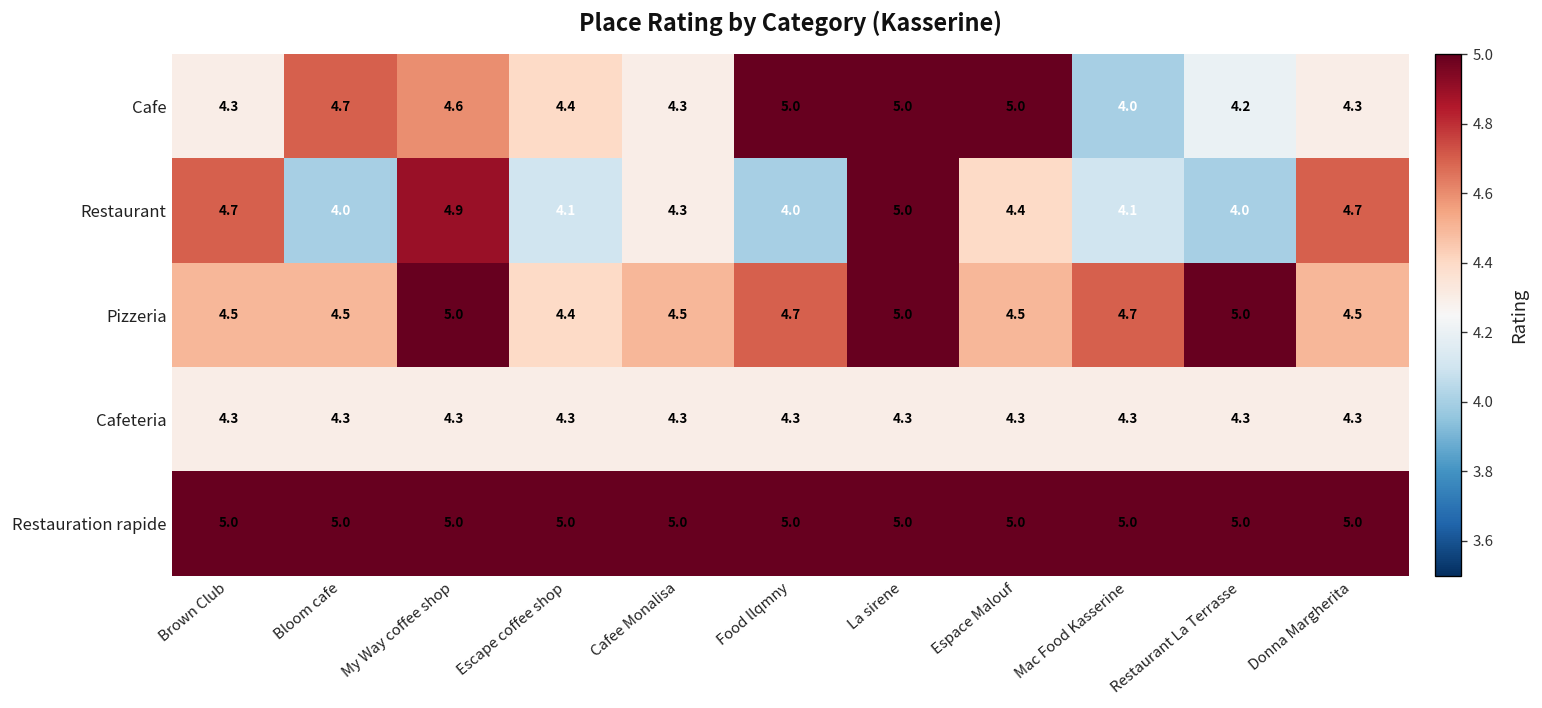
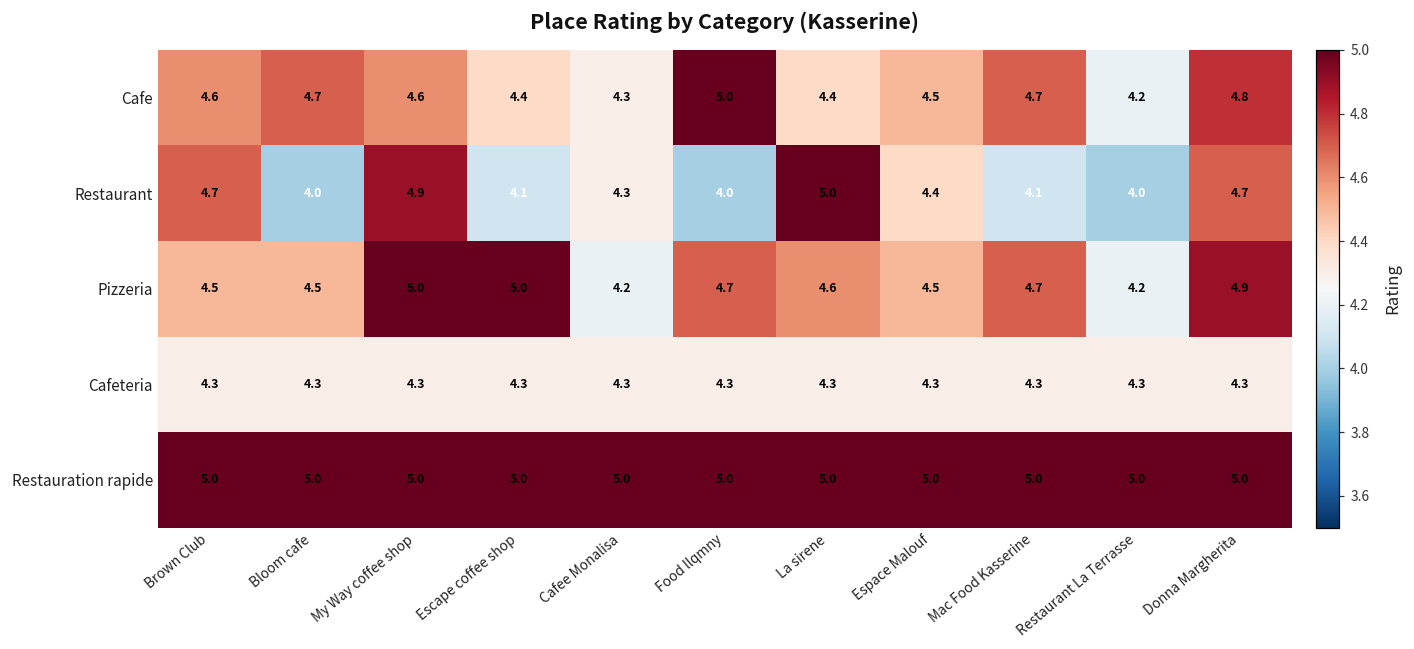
  {
    "Cafe": {
-     "Brown Club": 4.3,
+     "Brown Club": 4.6,
      "Bloom cafe": 4.7,
      "My Way coffee shop": 4.6,
      "Escape coffee shop": 4.4,
      "Cafee Monalisa": 4.3,
      "Food llqmny": 5.0,
-     "La sirene": 5.0,
-     "Espace Malouf": 5.0,
-     "Mac Food Kasserine": 4.0,
+     "La sirene": 4.4,
+     "Espace Malouf": 4.5,
+     "Mac Food Kasserine": 4.7,
      "Restaurant La Terrasse": 4.2,
-     "Donna Margherita": 4.3
+     "Donna Margherita": 4.8
    },
    "Restaurant": {
      "Brown Club": 4.7,
      "Bloom cafe": 4.0,
      "My Way coffee shop": 4.9,
      "Cafee Monalisa": 4.3,
      "Food llqmny": 4.0,
      "La sirene": 5.0,
      "Espace Malouf": 4.4,
      "Restaurant La Terrasse": 4.0,
      "Donna Margherita": 4.7
    },
    "Pizzeria": {
      "Brown Club": 4.5,
      "Bloom cafe": 4.5,
      "My Way coffee shop": 5.0,
-     "Escape coffee shop": 4.4,
-     "Cafee Monalisa": 4.5,
+     "Escape coffee shop": 5.0,
+     "Cafee Monalisa": 4.2,
      "Food llqmny": 4.7,
-     "La sirene": 5.0,
+     "La sirene": 4.6,
      "Espace Malouf": 4.5,
      "Mac Food Kasserine": 4.7,
-     "Restaurant La Terrasse": 5.0,
-     "Donna Margherita": 4.5
+     "Restaurant La Terrasse": 4.2,
+     "Donna Margherita": 4.9
    },
    "Cafeteria": {
      "Brown Club": 4.3,
      "Bloom cafe": 4.3,
      "My Way coffee shop": 4.3,
      "Escape coffee shop": 4.3,
      "Cafee Monalisa": 4.3,
      "Food llqmny": 4.3,
      "La sirene": 4.3,
      "Espace Malouf": 4.3,
      "Mac Food Kasserine": 4.3,
      "Restaurant La Terrasse": 4.3,
      "Donna Margherita": 4.3
    },
    "Restauration rapide": {
      "Brown Club": 5.0,
      "Bloom cafe": 5.0,
      "My Way coffee shop": 5.0,
      "Escape coffee shop": 5.0,
      "Cafee Monalisa": 5.0,
      "Food llqmny": 5.0,
      "La sirene": 5.0,
      "Espace Malouf": 5.0,
      "Mac Food Kasserine": 5.0,
      "Restaurant La Terrasse": 5.0,
      "Donna Margherita": 5.0
    }
  }
